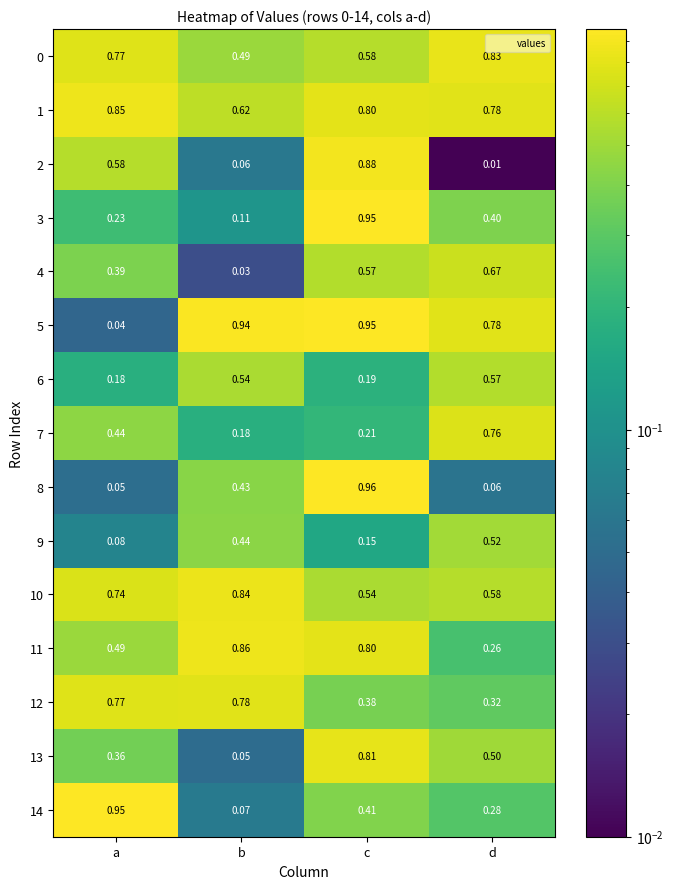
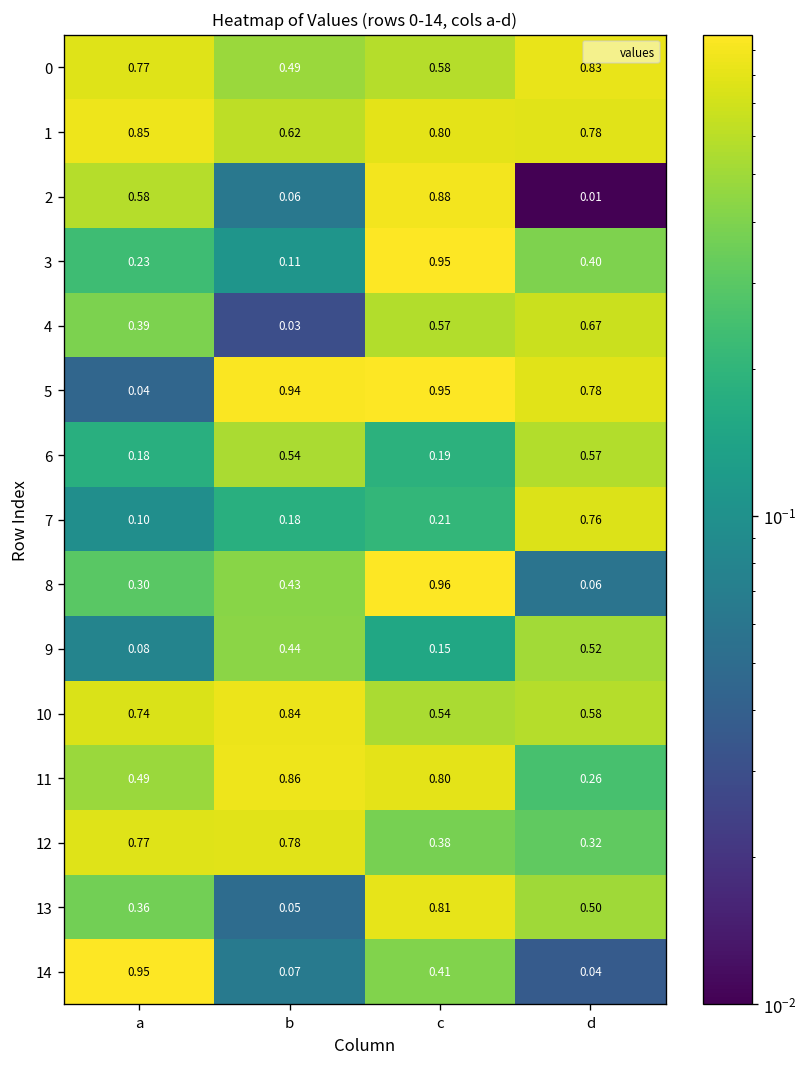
  {
    "0": {
      "a": 0.77,
      "b": 0.49,
      "c": 0.58
    },
    "1": {
      "a": 0.85,
      "b": 0.62,
      "c": 0.80,
      "d": 0.78
    },
    "2": {
      "a": 0.58,
      "b": 0.06,
      "c": 0.88,
      "d": 0.01
    },
    "3": {
      "a": 0.23,
      "b": 0.11,
      "c": 0.95,
      "d": 0.40
    },
    "4": {
      "a": 0.39,
      "b": 0.03,
      "c": 0.57,
      "d": 0.67
    },
    "5": {
      "a": 0.04,
      "b": 0.94,
      "c": 0.95,
      "d": 0.78
    },
    "6": {
      "a": 0.18,
      "b": 0.54,
      "c": 0.19,
      "d": 0.57
    },
    "7": {
-     "a": 0.44,
+     "a": 0.10,
      "b": 0.18,
      "c": 0.21,
      "d": 0.76
    },
    "8": {
-     "a": 0.05,
+     "a": 0.30,
      "b": 0.43,
      "c": 0.96,
      "d": 0.06
    },
    "9": {
      "a": 0.08,
      "b": 0.44,
      "c": 0.15,
      "d": 0.52
    },
    "10": {
      "a": 0.74,
      "b": 0.84,
      "c": 0.54,
      "d": 0.58
    },
    "11": {
      "a": 0.49,
      "b": 0.86,
      "c": 0.80,
      "d": 0.26
    },
    "12": {
      "a": 0.77,
      "b": 0.78,
      "c": 0.38,
      "d": 0.32
    },
    "13": {
      "a": 0.36,
      "b": 0.05,
      "c": 0.81,
      "d": 0.50
    },
    "14": {
      "a": 0.95,
      "b": 0.07,
      "c": 0.41,
-     "d": 0.28
+     "d": 0.04
    }
  }
